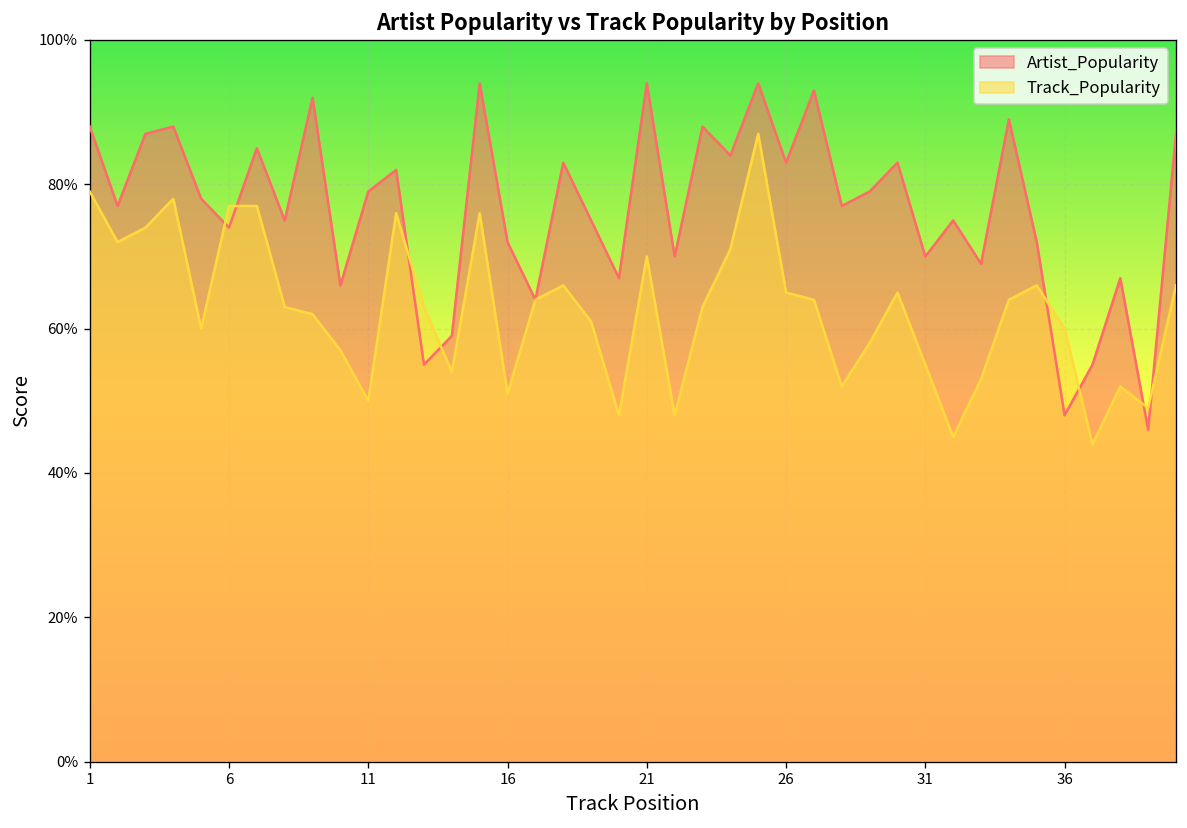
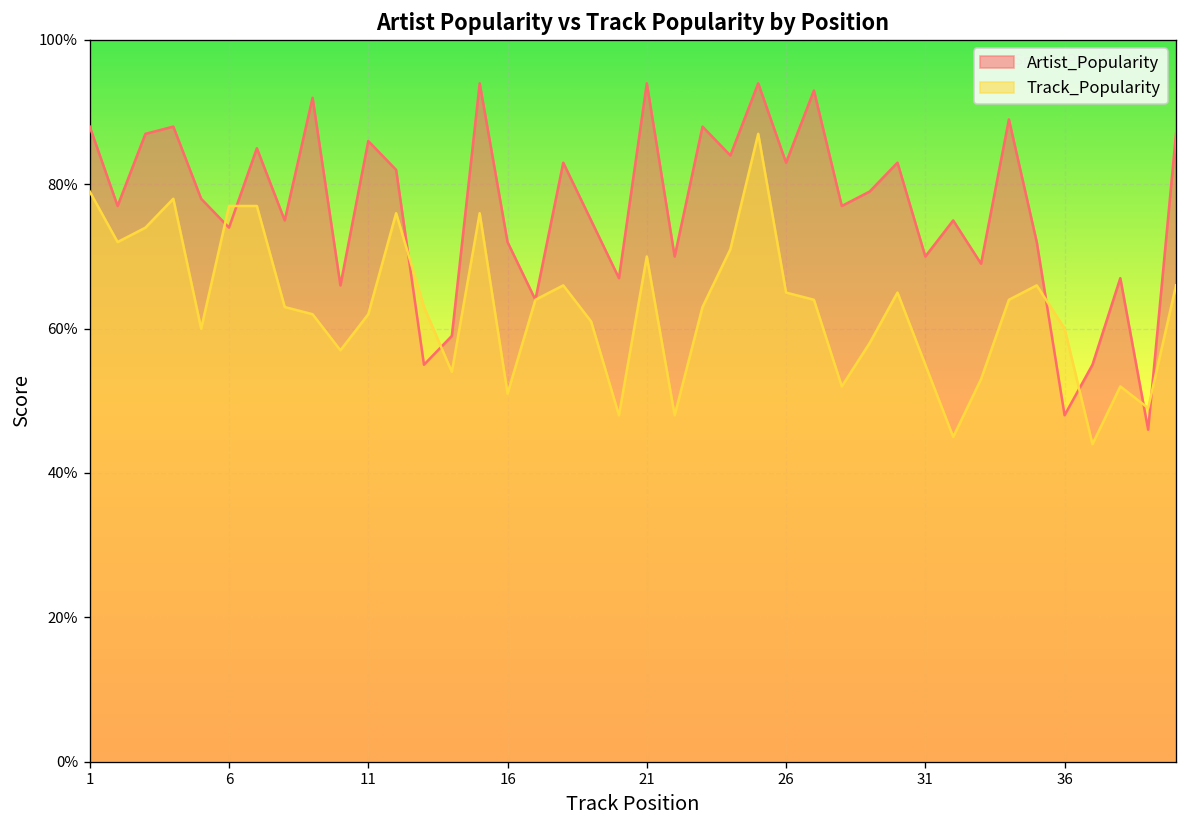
  {
    "Artist_Popularity": {
      "1": "88%",
      "6": "74%",
-     "11": "79%",
+     "11": "86%",
      "16": "72%",
      "21": "94%",
      "26": "83%",
      "31": "70%",
      "36": "48%"
    },
    "Track_Popularity": {
      "1": "79%",
      "6": "77%",
-     "11": "50%",
+     "11": "62%",
      "16": "51%",
      "21": "70%",
      "26": "65%",
      "31": "55%",
      "36": "60%"
    }
  }
